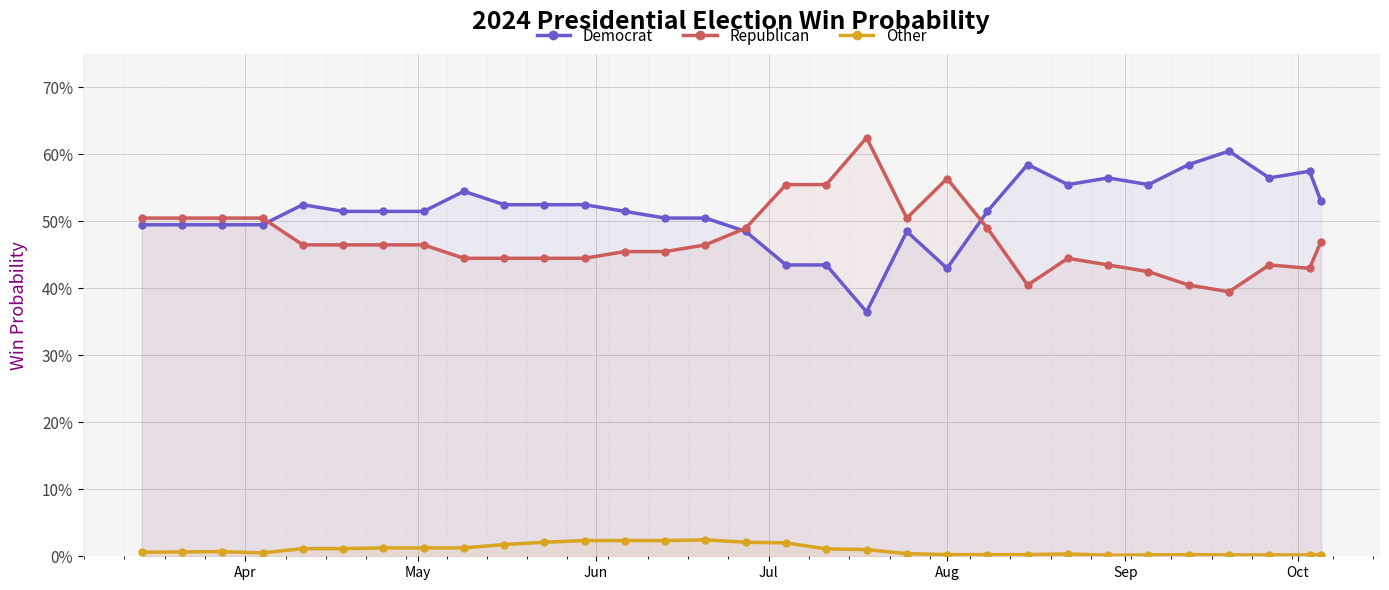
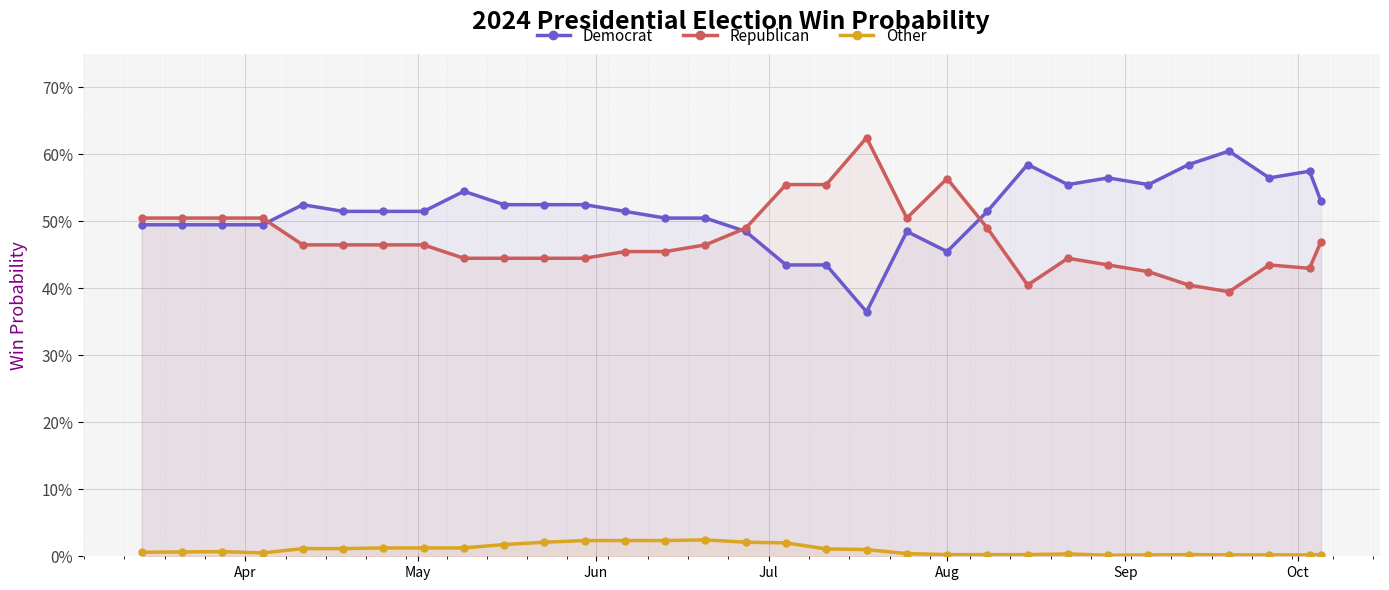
  {
    "Democrat": {
-     "Aug": "43%"
+     "Aug": "46%"
    },
    "Republican": {
      "Aug": "56%"
    },
    "Other": {
      "Aug": "0%"
    }
  }
